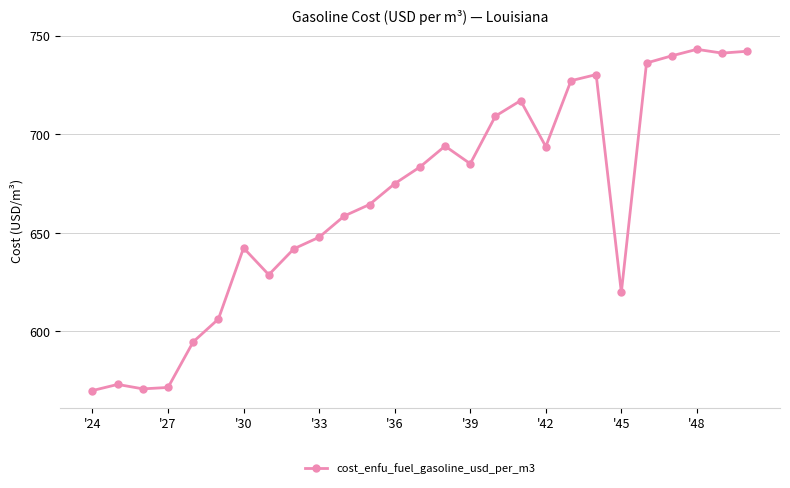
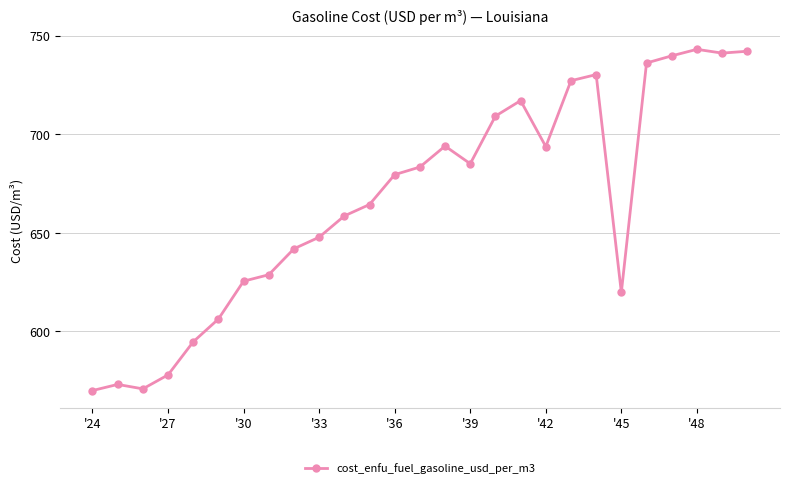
  {
    "'24": 570,
-   "'27": 572,
-   "'30": 642,
+   "'27": 578,
+   "'30": 625,
    "'33": 648,
-   "'36": 675,
+   "'36": 680,
    "'39": 685,
    "'42": 694,
    "'45": 620,
    "'48": 743
  }
